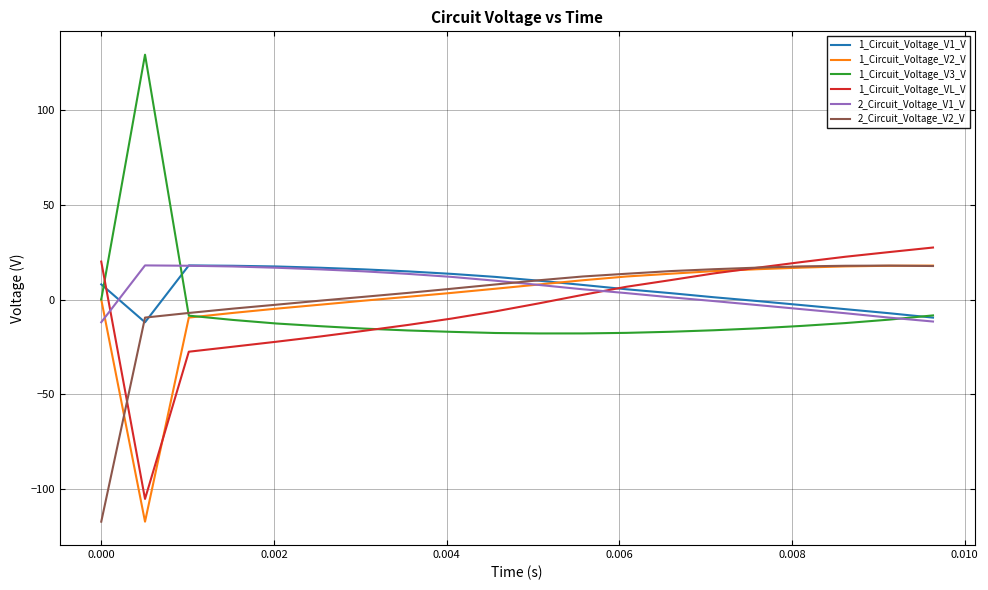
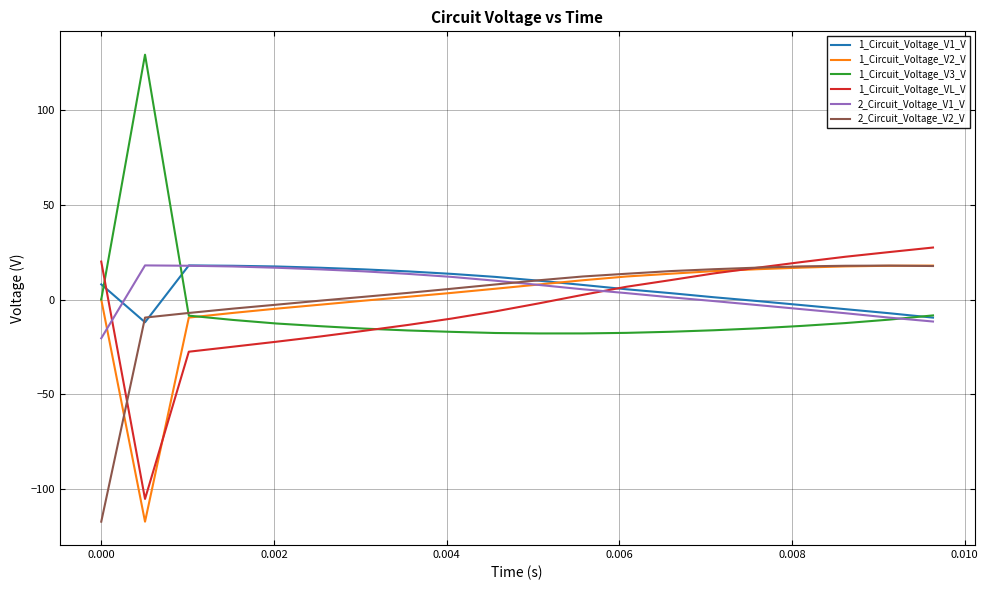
  {
    "1_Circuit_Voltage_V1_V": {
      "0.000": 8
    },
    "1_Circuit_Voltage_VL_V": {
      "0.000": 20
    },
    "2_Circuit_Voltage_V1_V": {
-     "0.000": -12
+     "0.000": -20
    },
    "2_Circuit_Voltage_V2_V": {
      "0.000": -117
    }
  }
